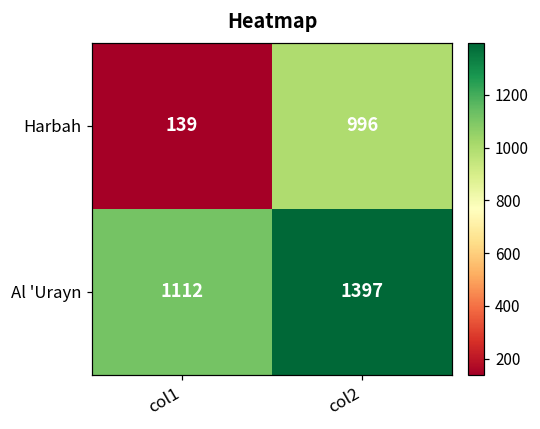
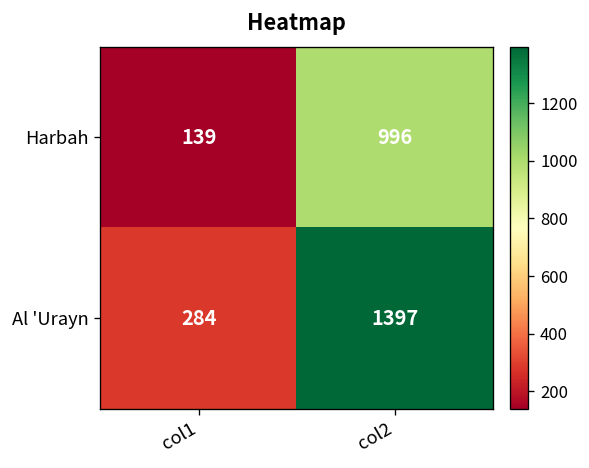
  {
    "Harbah": {
      "col1": 139,
      "col2": 996
    },
    "Al 'Urayn": {
-     "col1": 1112,
+     "col1": 284,
      "col2": 1397
    }
  }
